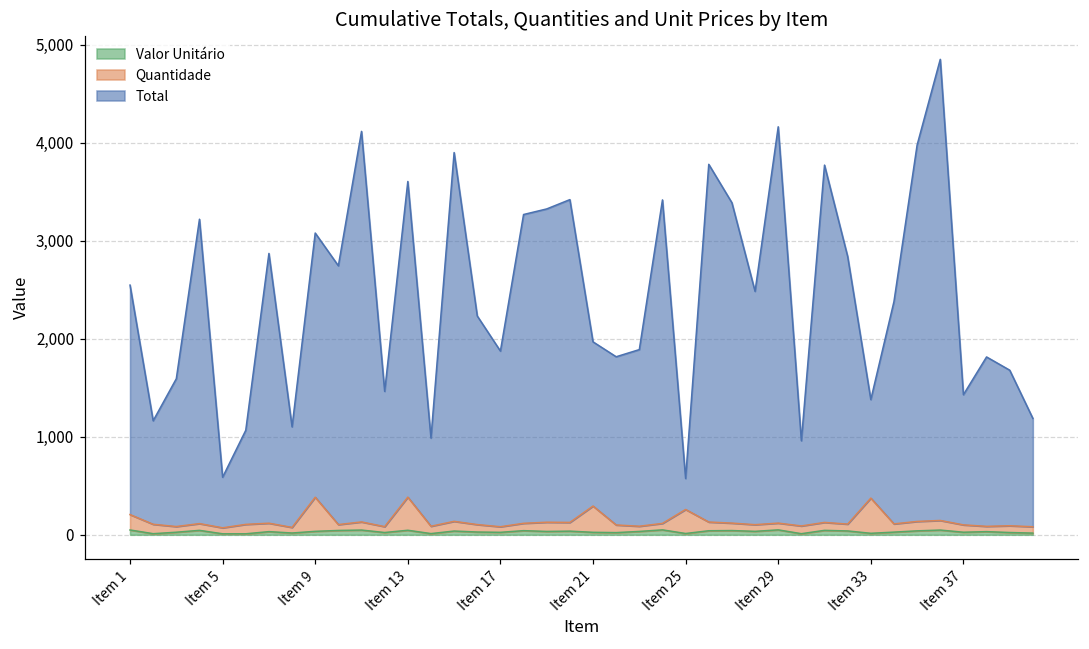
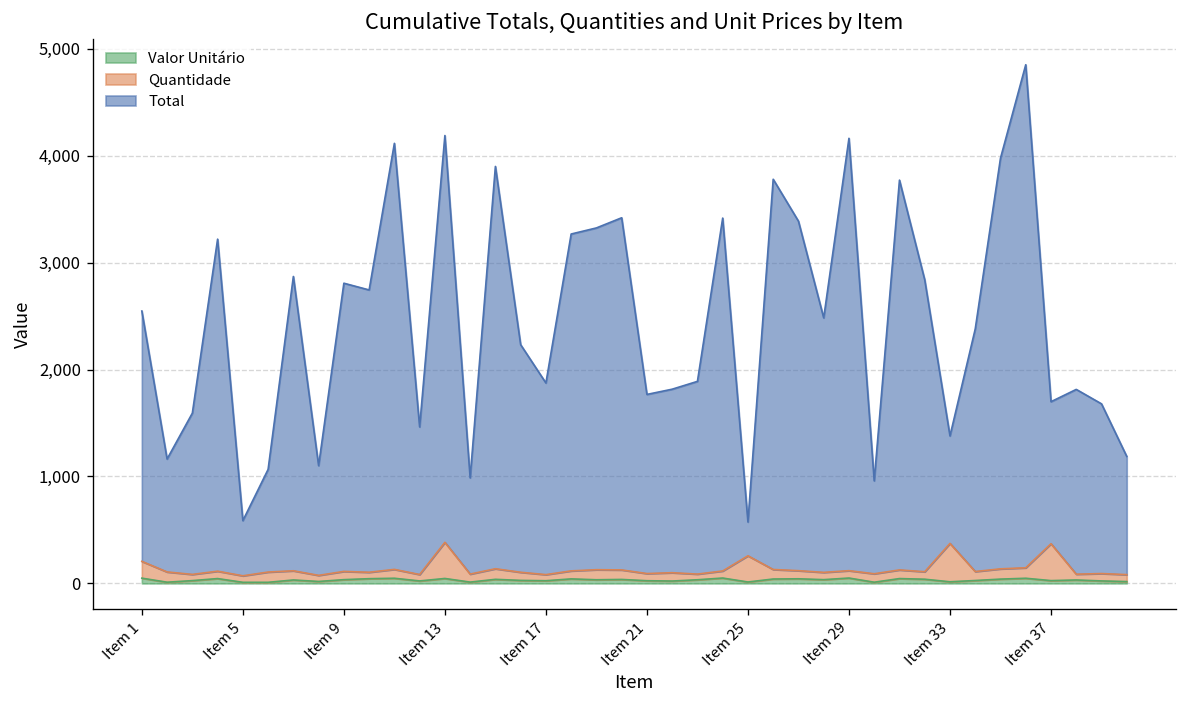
  {
    "Valor Unitário": {
      "Item 1": "0",
      "Item 5": "0",
      "Item 9": "0",
      "Item 13": "0",
      "Item 17": "0",
      "Item 21": "0",
      "Item 25": "0",
      "Item 29": "100",
      "Item 33": "0",
      "Item 37": "0"
    },
    "Quantidade": {
      "Item 1": "200",
      "Item 5": "100",
-     "Item 9": "300",
+     "Item 9": "100",
      "Item 13": "300",
      "Item 17": "100",
-     "Item 21": "300",
+     "Item 21": "100",
      "Item 25": "200",
      "Item 29": "100",
      "Item 33": "400",
-     "Item 37": "100"
+     "Item 37": "300"
    },
    "Total": {
      "Item 1": "2,300",
      "Item 5": "500",
      "Item 9": "2,700",
-     "Item 13": "3,200",
+     "Item 13": "3,800",
      "Item 17": "1,800",
      "Item 21": "1,700",
      "Item 25": "300",
      "Item 29": "4,000",
      "Item 33": "1,000",
      "Item 37": "1,300"
    }
  }
